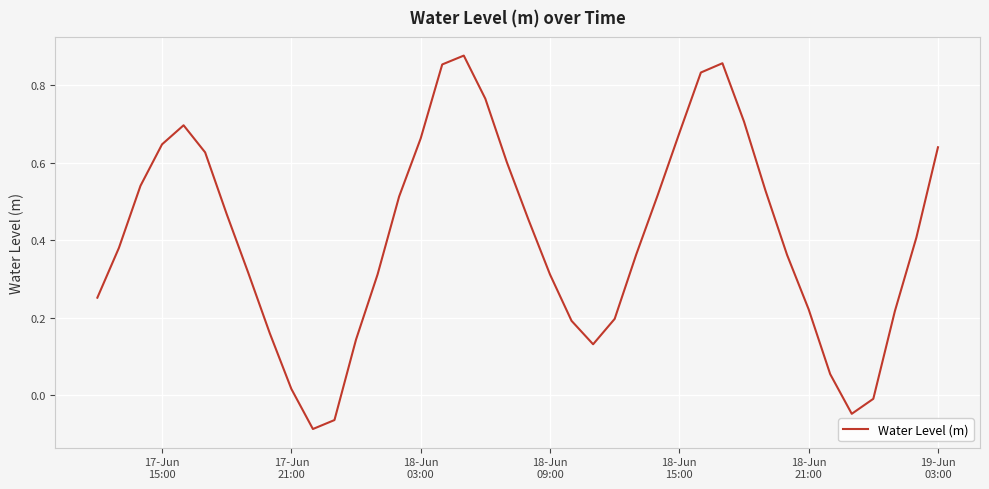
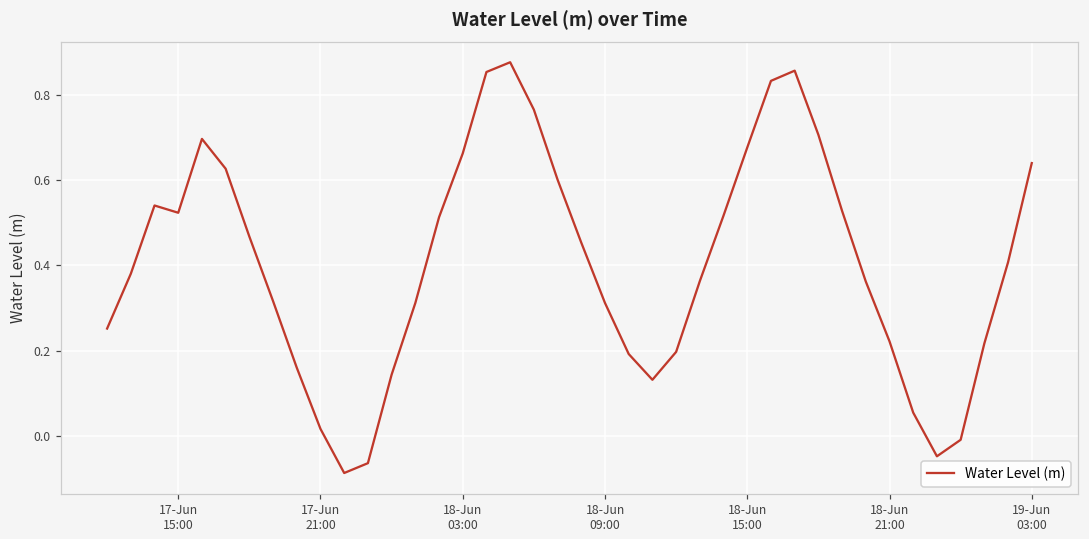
  {
-   "17-Jun 15:00": 0.65,
+   "17-Jun 15:00": 0.52,
    "17-Jun 21:00": 0.02,
    "18-Jun 03:00": 0.66,
    "18-Jun 09:00": 0.31,
    "18-Jun 15:00": 0.68,
    "18-Jun 21:00": 0.22,
    "19-Jun 03:00": 0.64
  }
